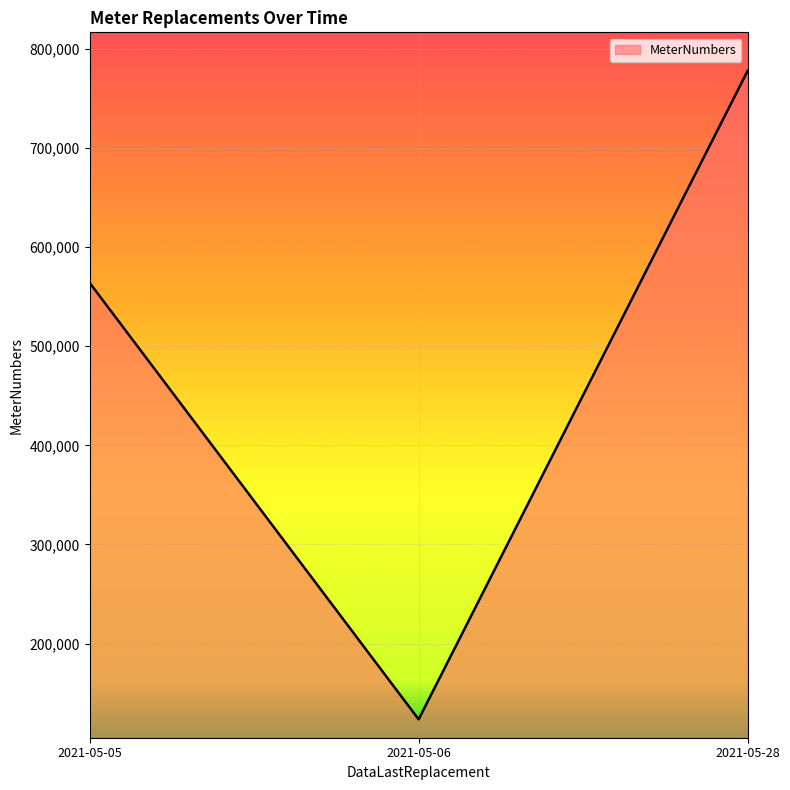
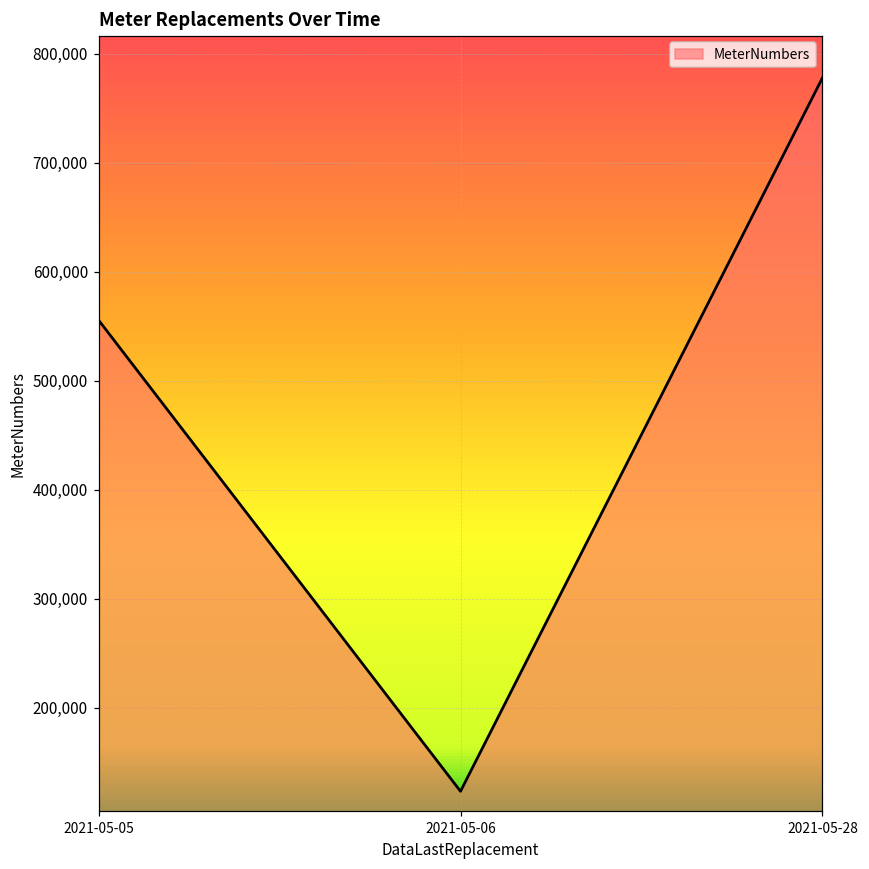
  {
-   "2021-05-05": "564,000",
+   "2021-05-05": "556,000",
    "2021-05-06": "120,000",
    "2021-05-28": "780,000"
  }
